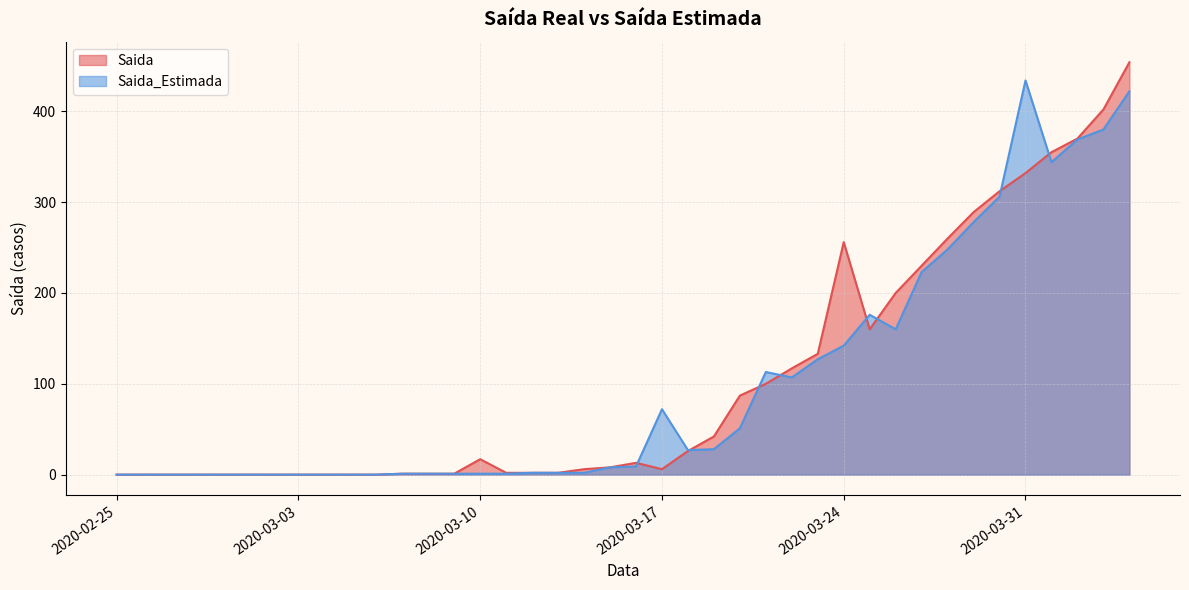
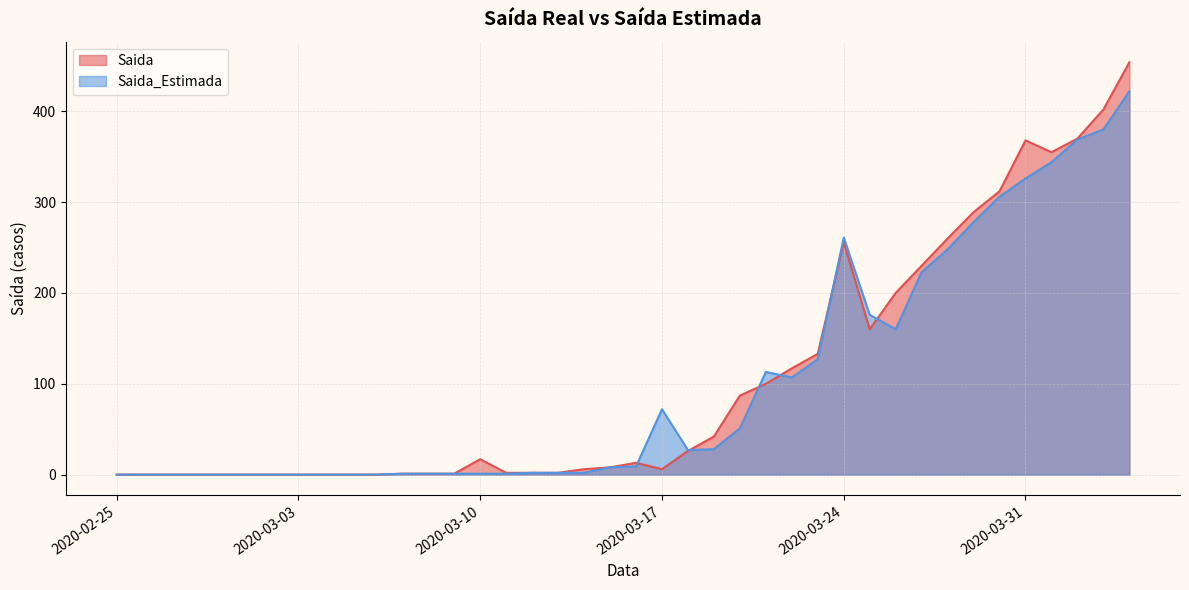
  {
    "Saida": {
      "2020-03-10": 20,
      "2020-03-17": 10,
      "2020-03-24": 260,
-     "2020-03-31": 330
+     "2020-03-31": 370
    },
    "Saida_Estimada": {
      "2020-03-10": 0,
      "2020-03-17": 70,
-     "2020-03-24": 140,
-     "2020-03-31": 430
+     "2020-03-24": 260,
+     "2020-03-31": 330
    }
  }
